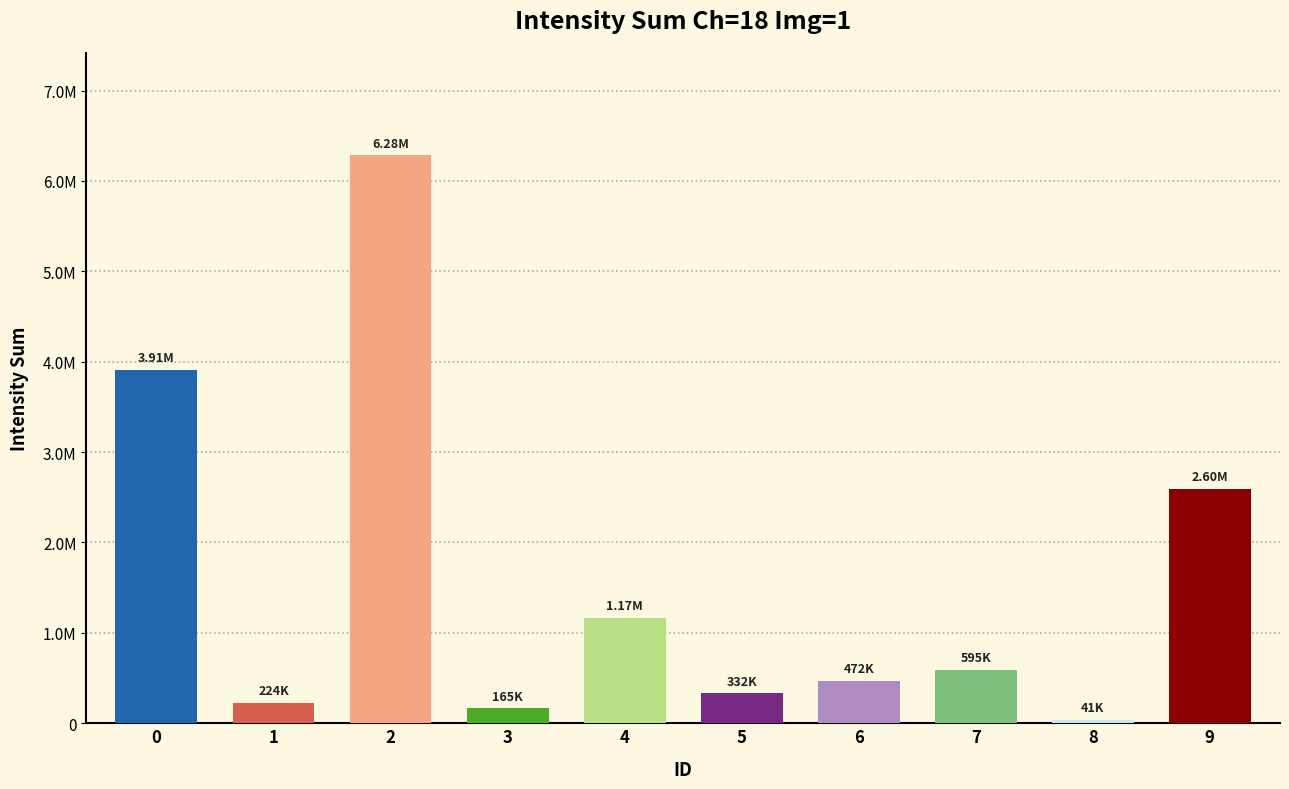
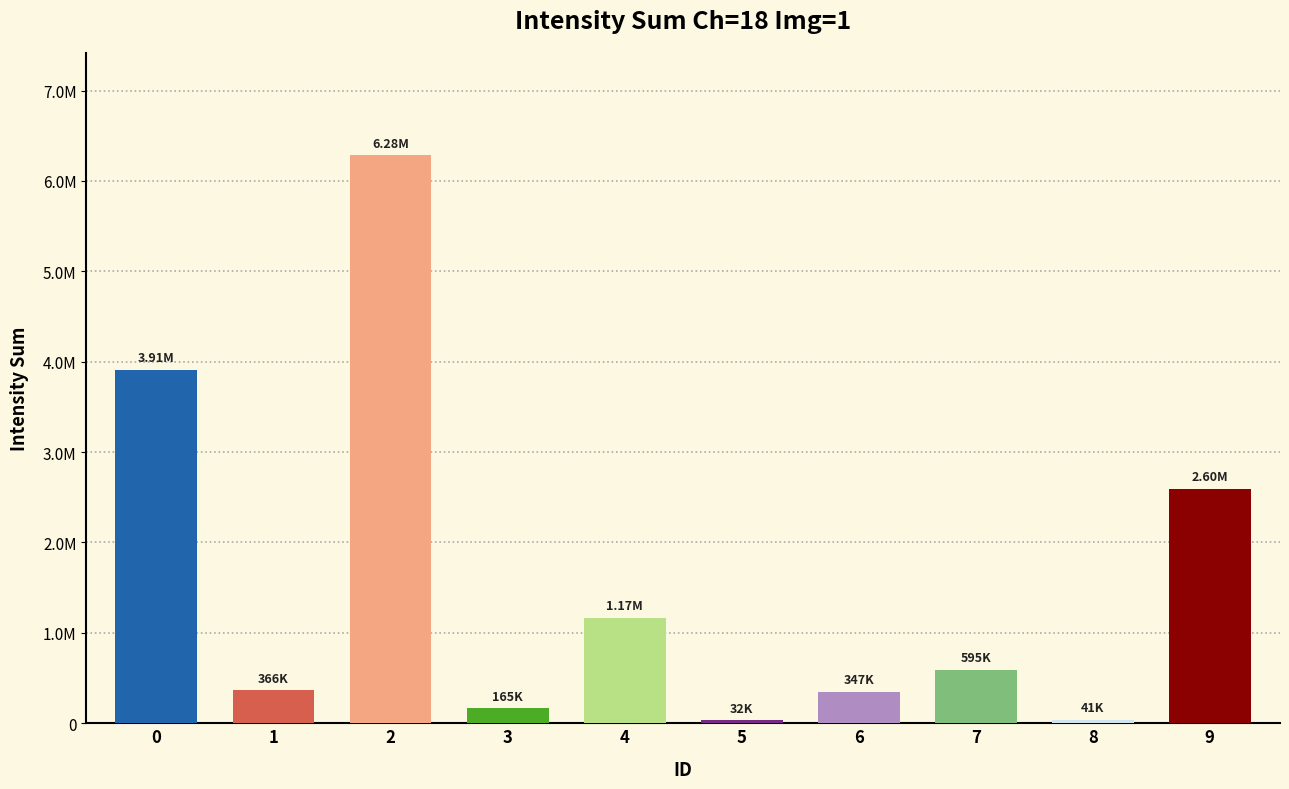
  {
    "0": "3.91M",
-   "1": "224K",
+   "1": "366K",
    "2": "6.28M",
    "3": "165K",
    "4": "1.17M",
-   "5": "332K",
-   "6": "472K",
+   "5": "32K",
+   "6": "347K",
    "7": "595K",
    "8": "41K",
    "9": "2.60M"
  }
